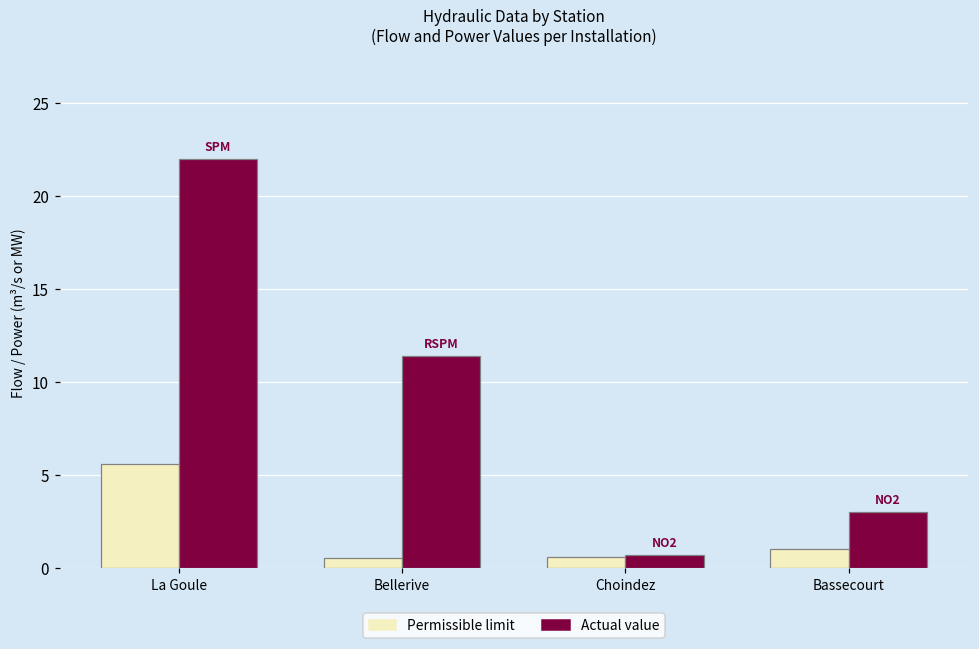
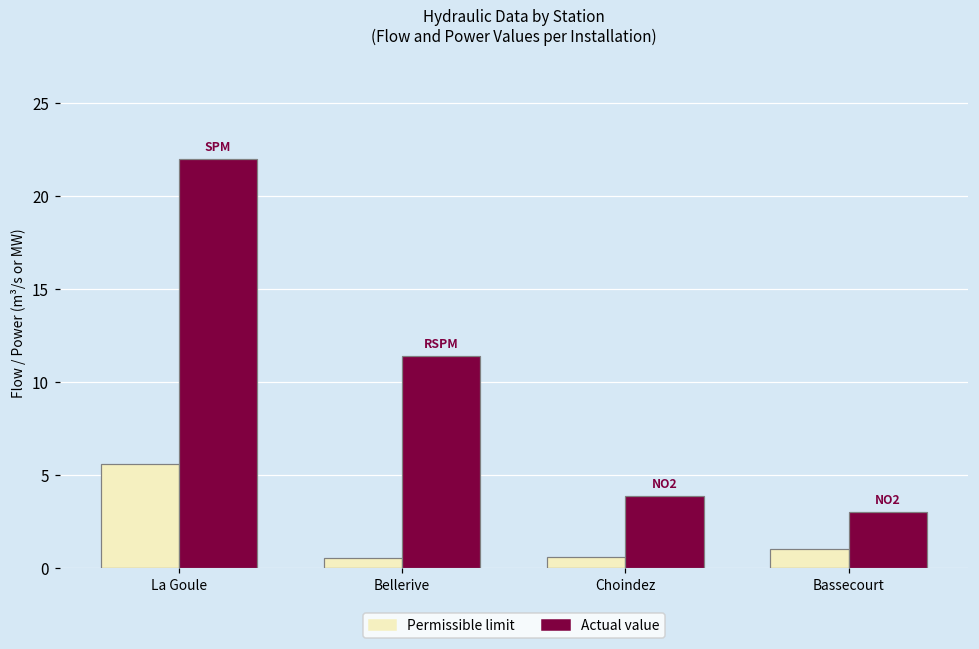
  {
    "Permissible limit": {
      "La Goule": 5.6,
      "Bellerive": 0.5,
      "Choindez": 0.6,
      "Bassecourt": 1.0
    },
    "Actual value": {
      "La Goule": 22.0,
      "Bellerive": 11.4,
-     "Choindez": 0.7,
+     "Choindez": 3.9,
      "Bassecourt": 3.0
    }
  }
